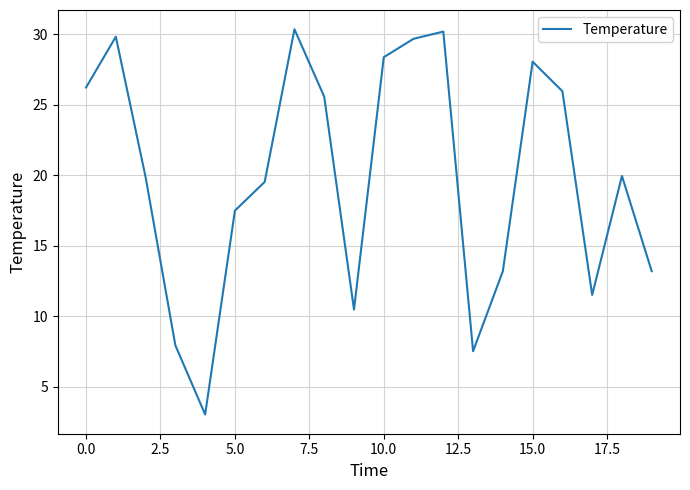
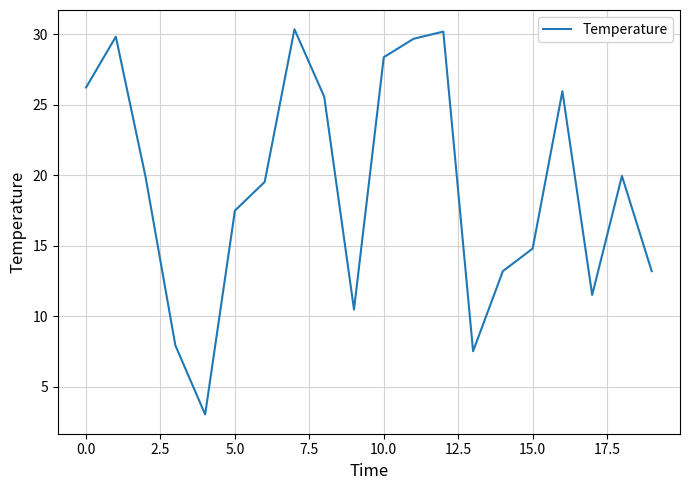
  {
    "0.0": 26.2,
    "5.0": 17.5,
    "10.0": 28.4,
-   "15.0": 28.1
+   "15.0": 14.8
  }
